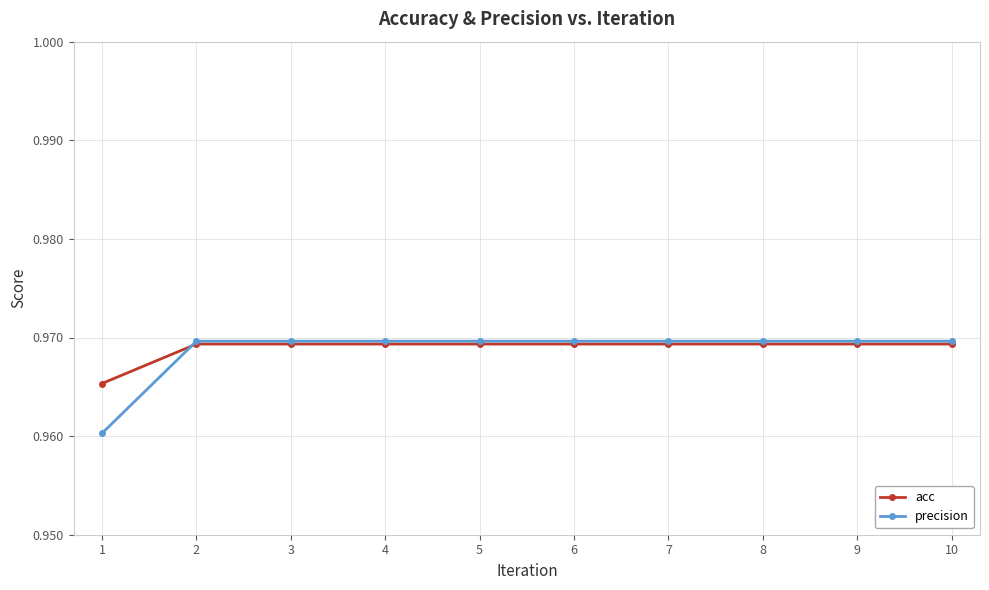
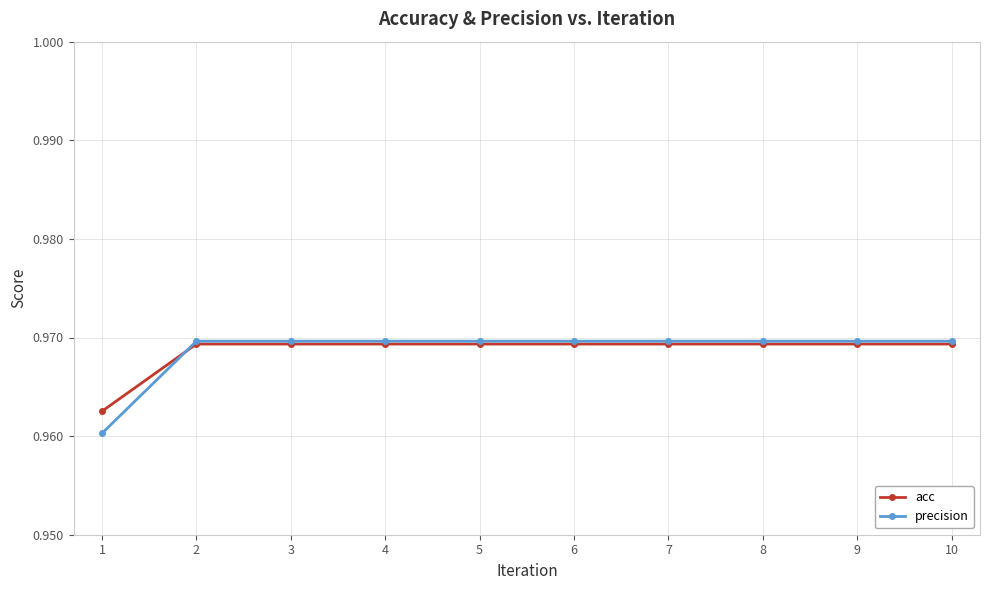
  {
    "acc": {
-     "1": 0.965,
+     "1": 0.963,
      "2": 0.969,
      "3": 0.969,
      "4": 0.969,
      "5": 0.969,
      "6": 0.969,
      "7": 0.969,
      "8": 0.969,
      "9": 0.969,
      "10": 0.969
    },
    "precision": {
      "1": 0.960,
      "2": 0.970,
      "3": 0.970,
      "4": 0.970,
      "5": 0.970,
      "6": 0.970,
      "7": 0.970,
      "8": 0.970,
      "9": 0.970,
      "10": 0.970
    }
  }
